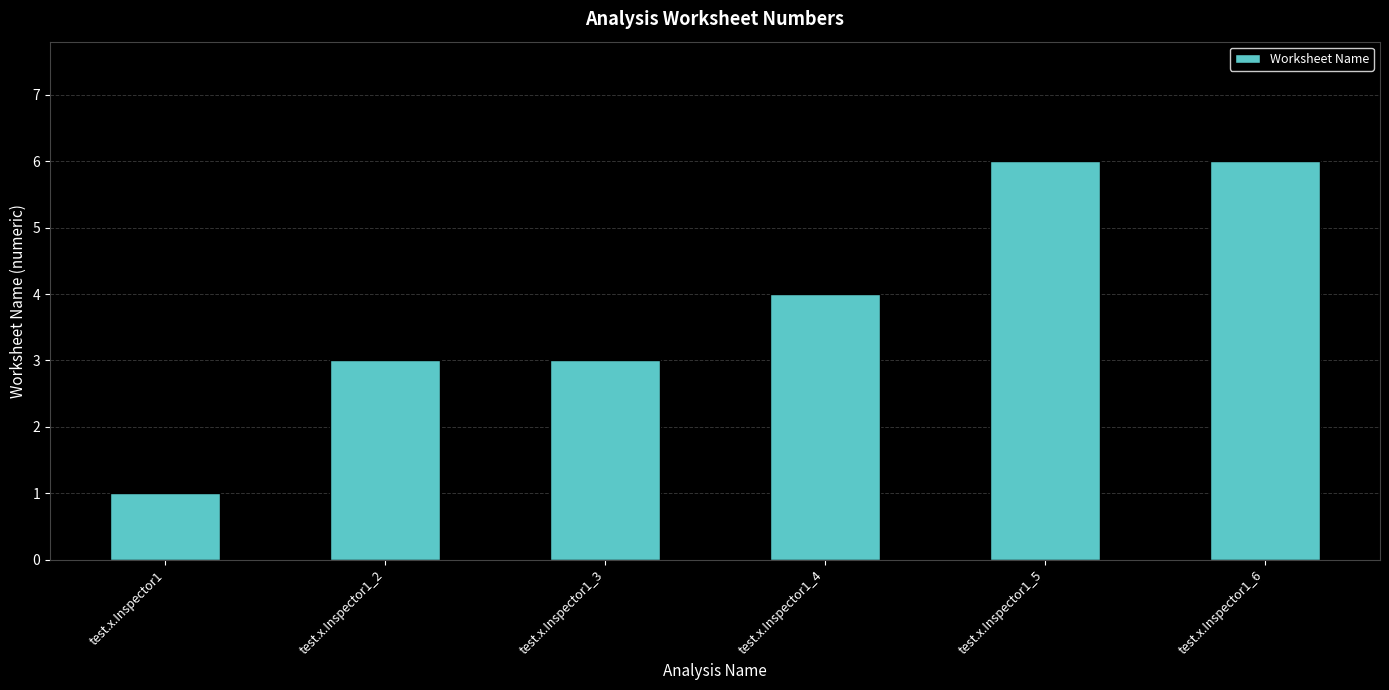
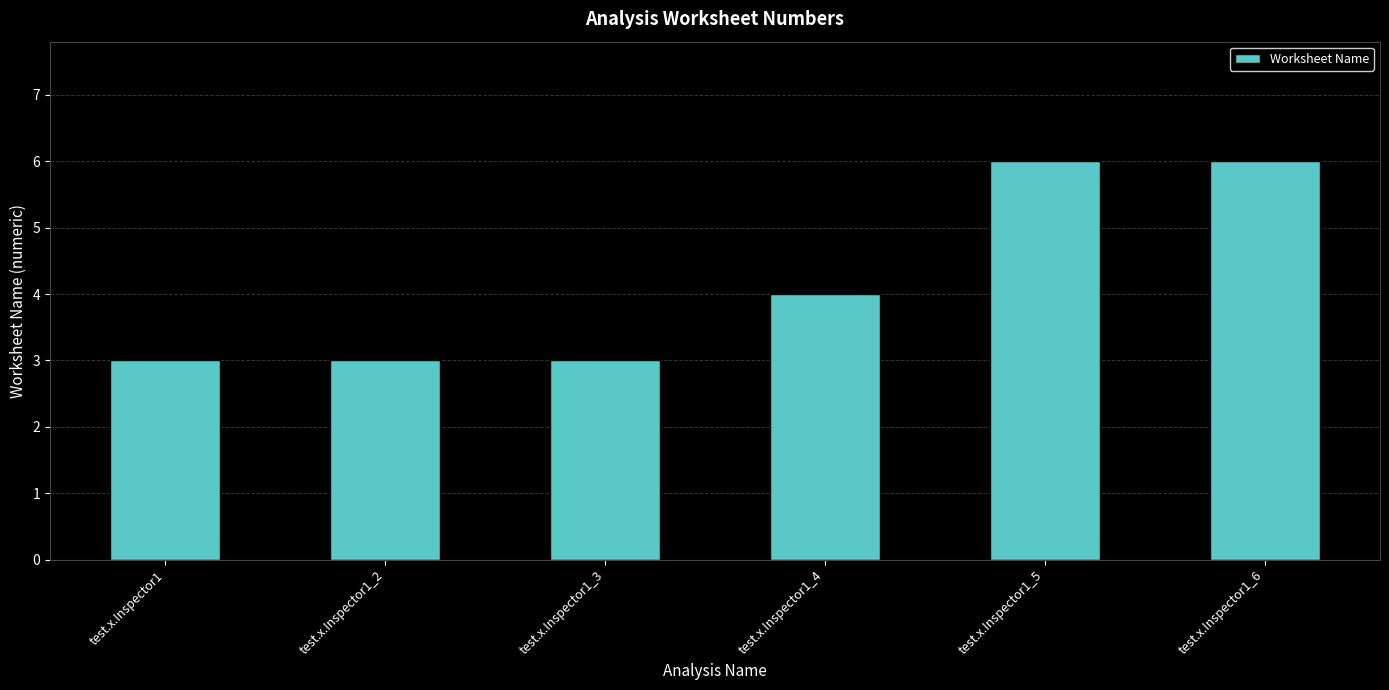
  {
-   "test.x.Inspector1": 1,
+   "test.x.Inspector1": 3,
    "test.x.Inspector1_2": 3,
    "test.x.Inspector1_3": 3,
    "test.x.Inspector1_4": 4,
    "test.x.Inspector1_5": 6,
    "test.x.Inspector1_6": 6
  }
